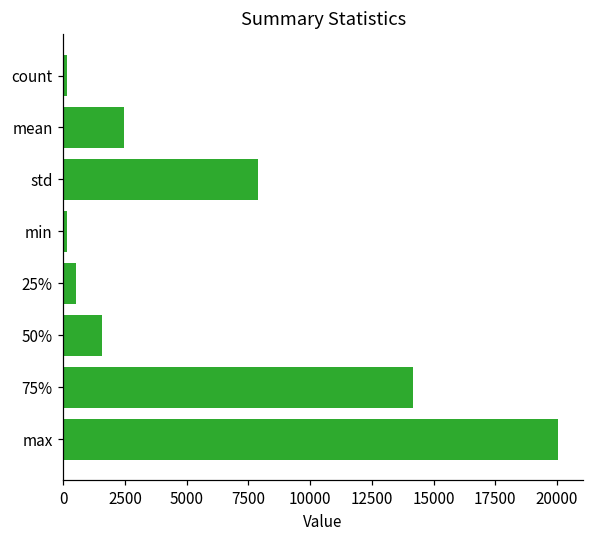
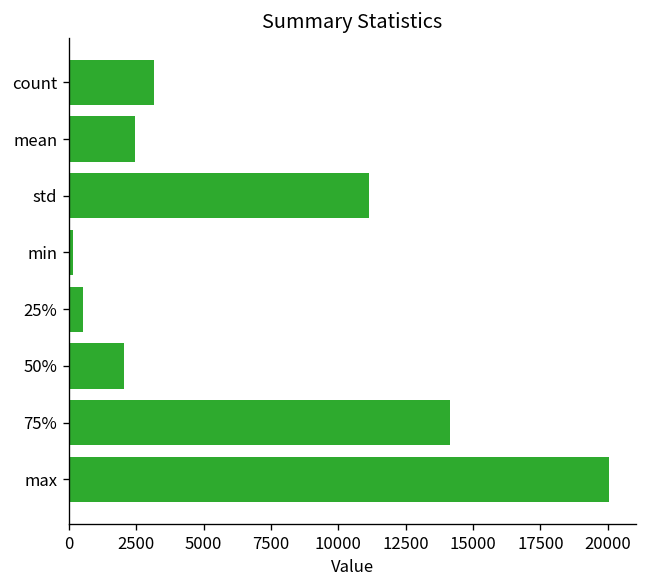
  {
-   "count": 200,
+   "count": 3200,
    "mean": 2500,
-   "std": 7900,
+   "std": 11100,
    "min": 200,
    "25%": 500,
-   "50%": 1600,
+   "50%": 2000,
    "75%": 14200,
    "max": 20100
  }
